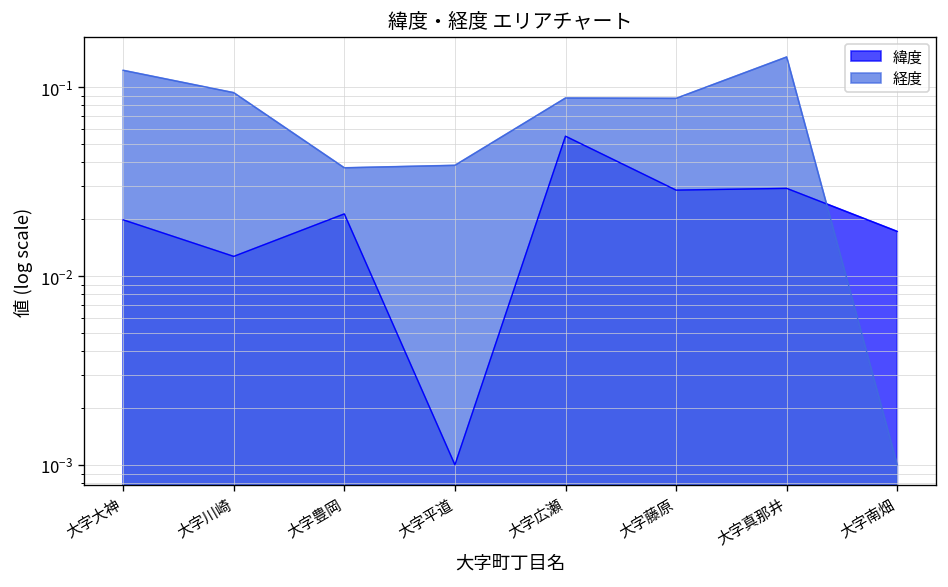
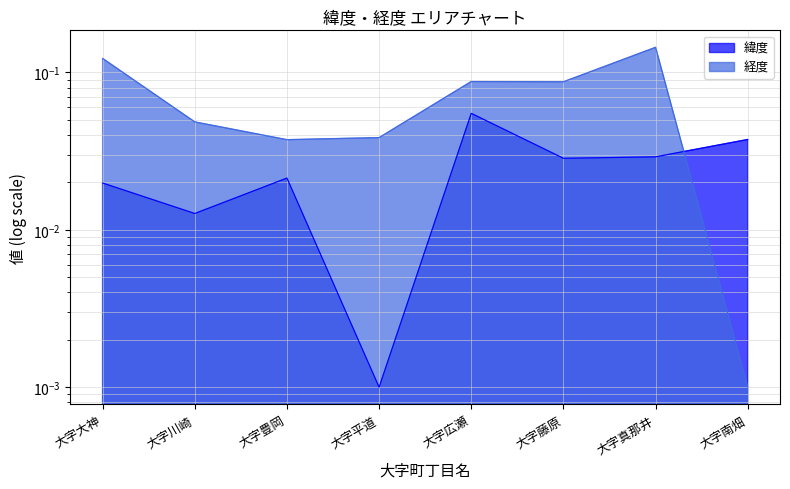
  {
    "緯度": {
      "大字大神": 0.020,
      "大字川崎": 0.013,
      "大字豊岡": 0.021,
      "大字平道": 0.001,
      "大字広瀬": 0.055,
      "大字藤原": 0.028,
      "大字真那井": 0.029,
-     "大字南畑": 0.017
+     "大字南畑": 0.037
    },
    "経度": {
      "大字大神": 0.12,
-     "大字川崎": 0.09,
+     "大字川崎": 0.048,
      "大字豊岡": 0.037,
      "大字平道": 0.039,
      "大字広瀬": 0.09,
      "大字藤原": 0.09,
      "大字真那井": 0.14,
      "大字南畑": 0.001
    }
  }
